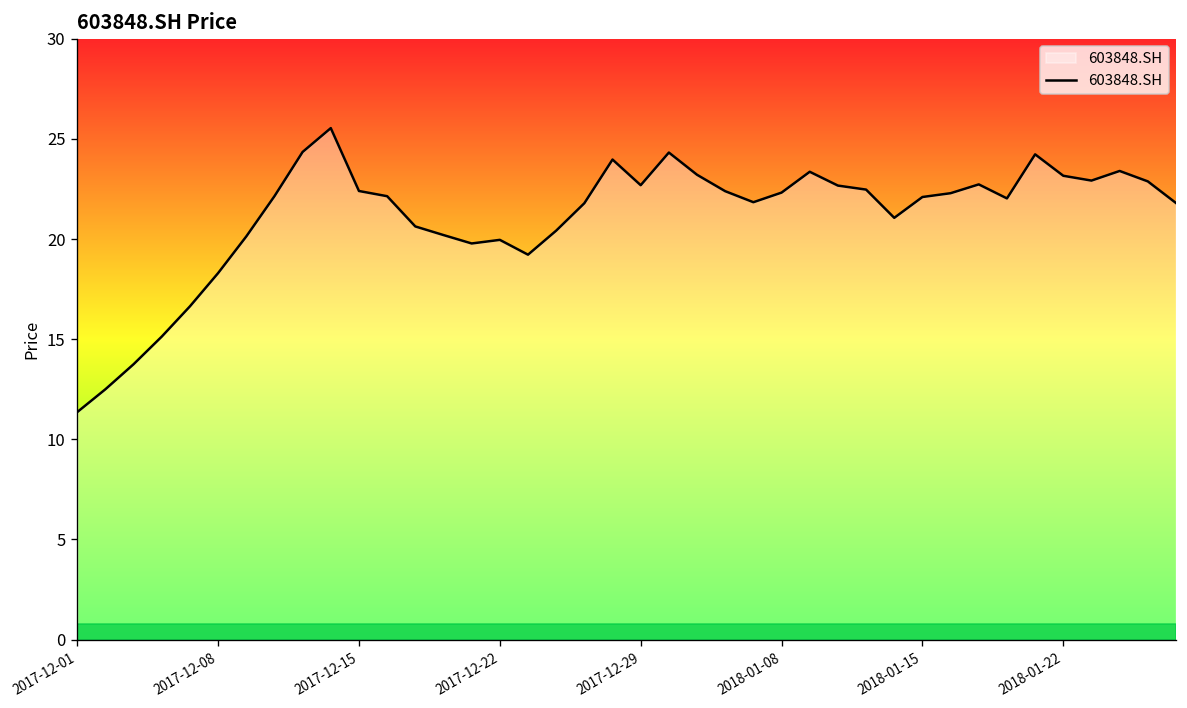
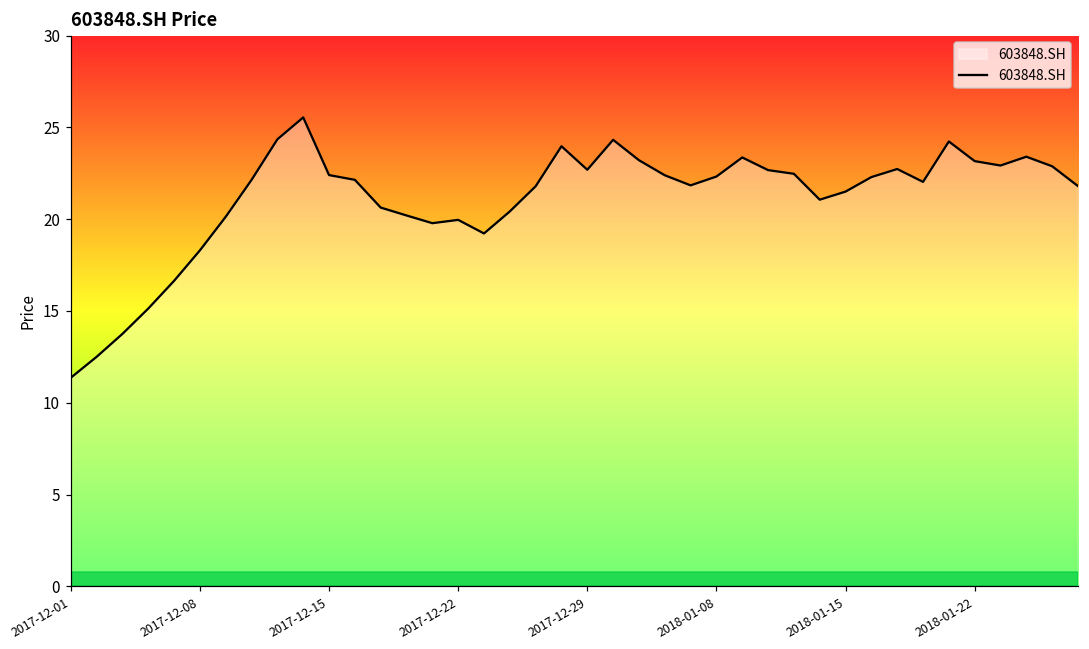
  {
    "2017-12-01": 11.4,
    "2017-12-08": 18.3,
    "2017-12-15": 22.4,
    "2017-12-22": 20.0,
    "2017-12-29": 22.7,
    "2018-01-08": 22.3,
-   "2018-01-15": 22.1,
+   "2018-01-15": 21.5,
    "2018-01-22": 23.2
  }
